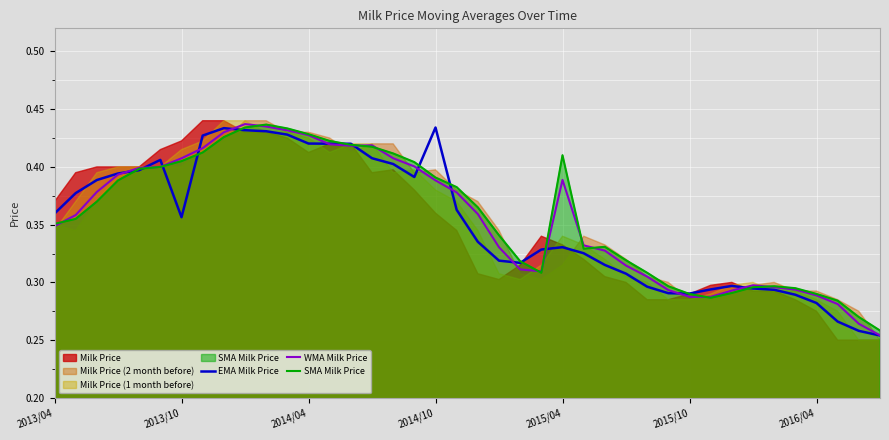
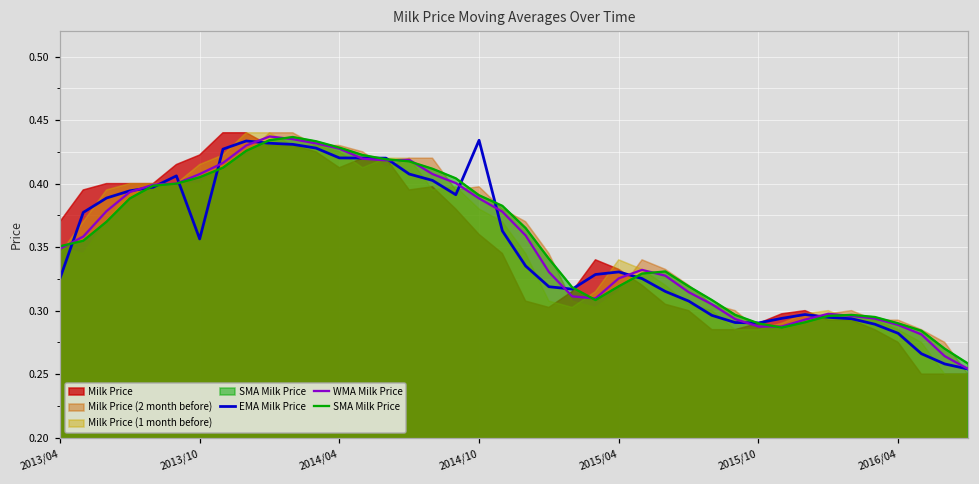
  {
    "EMA Milk Price": {
-     "2013/04": 0.360,
+     "2013/04": 0.325,
      "2013/10": 0.356,
      "2014/04": 0.420,
      "2014/10": 0.434,
      "2016/04": 0.282
    },
    "Milk Price": {
      "2013/04": 0.370,
      "2013/10": 0.423,
      "2014/04": 0.413,
      "2014/10": 0.360,
      "2016/04": 0.275
    },
    "WMA Milk Price": {
      "2013/10": 0.408,
      "2014/10": 0.388,
-     "2015/04": 0.389,
+     "2015/04": 0.325,
      "2015/10": 0.288
    },
    "SMA Milk Price": {
      "2013/10": 0.405,
      "2014/10": 0.391,
-     "2015/04": 0.410
+     "2015/04": 0.319
    }
  }
